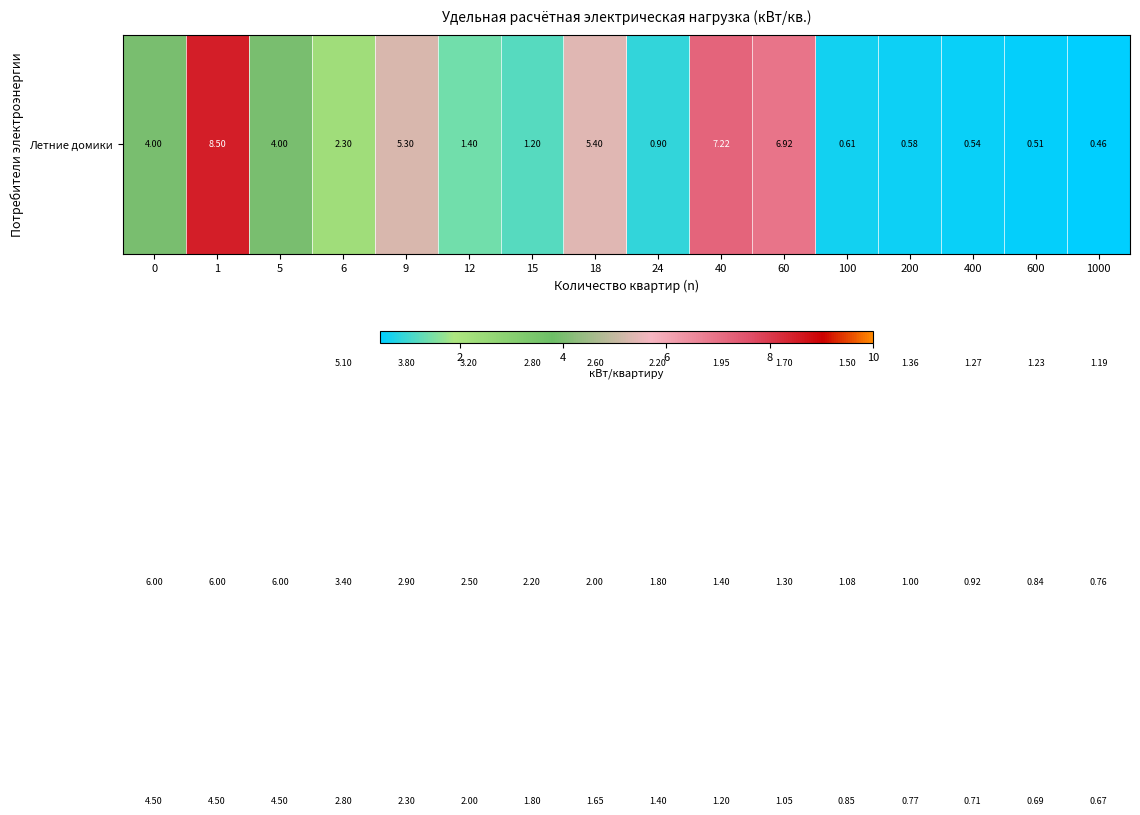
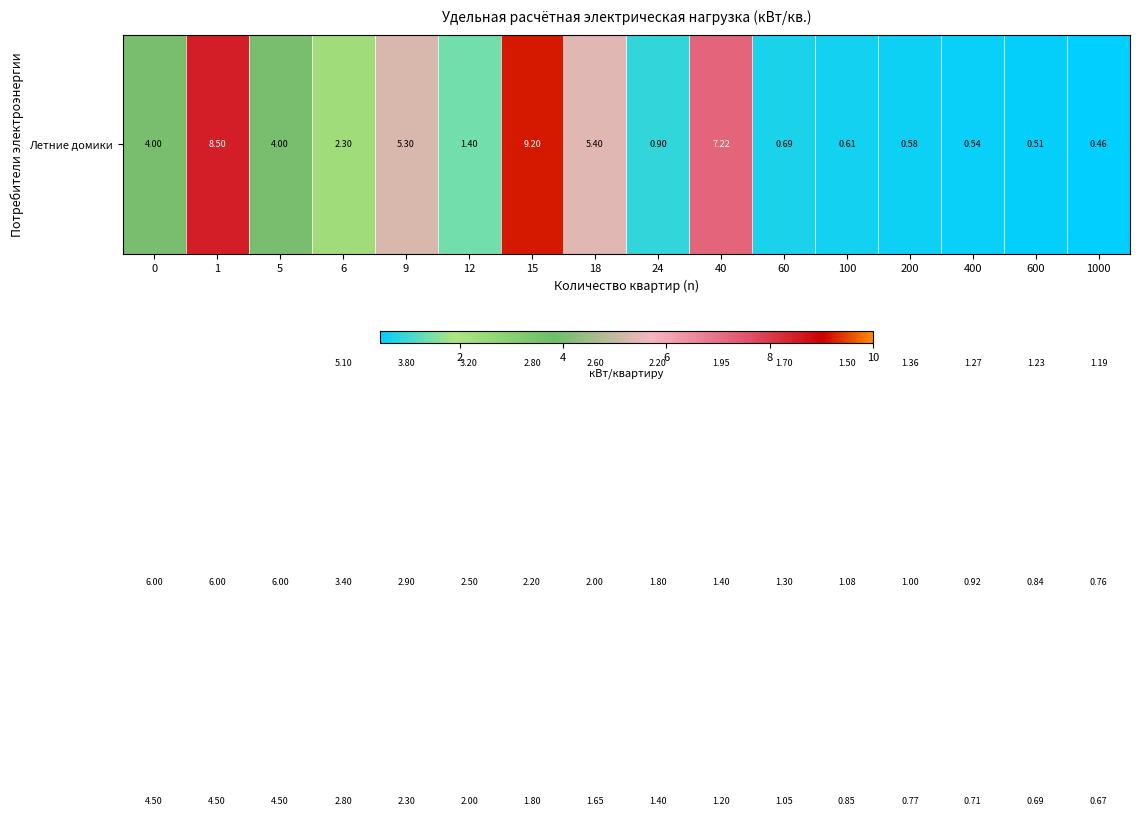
  {
    "Летние домики": {
      "0": 4.00,
      "1": 8.50,
      "5": 4.00,
      "6": 2.30,
      "9": 5.30,
      "12": 1.40,
-     "15": 1.20,
+     "15": 9.20,
      "18": 5.40,
      "24": 0.90,
      "40": 7.22,
-     "60": 6.92,
+     "60": 0.69,
      "100": 0.61,
      "200": 0.58,
      "400": 0.54,
      "600": 0.51,
      "1000": 0.46
    }
  }
